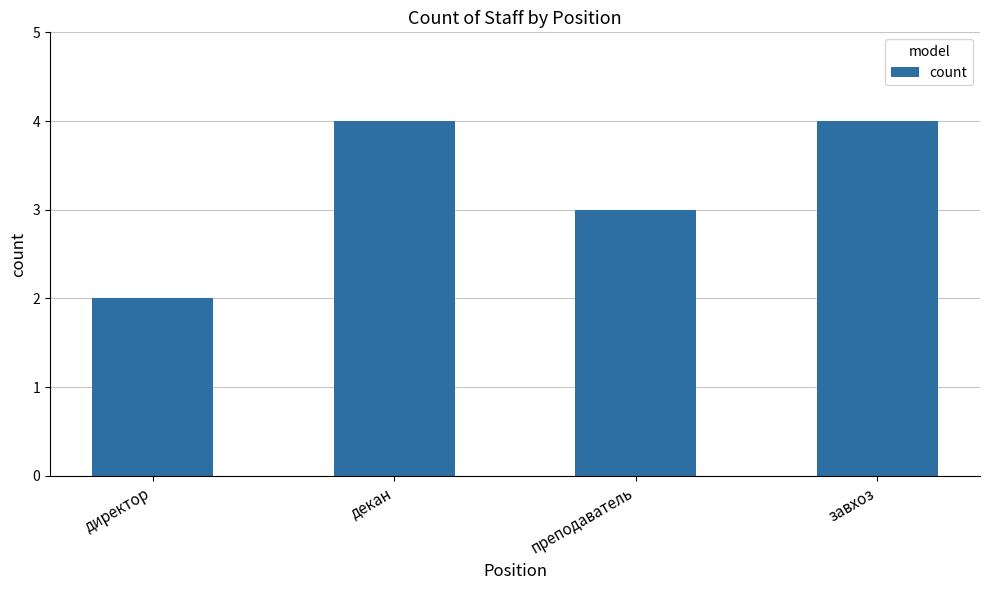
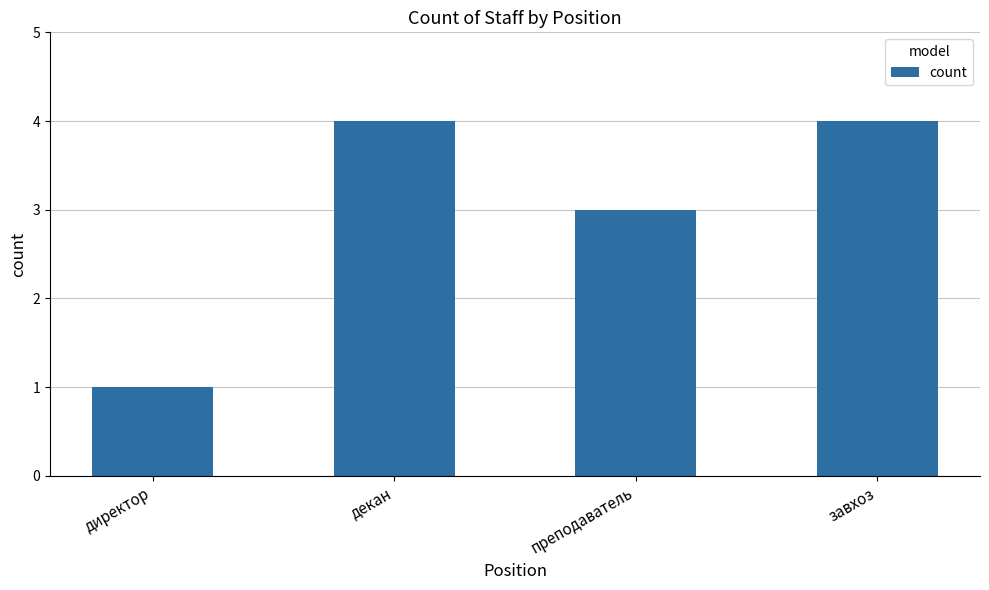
  {
-   "директор": 2,
+   "директор": 1,
    "декан": 4,
    "преподаватель": 3,
    "завхоз": 4
  }
